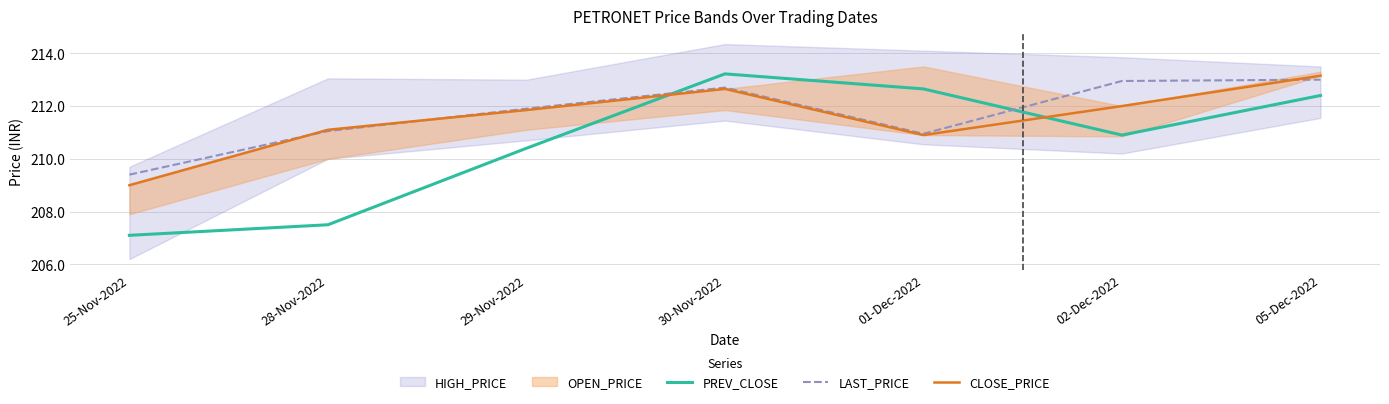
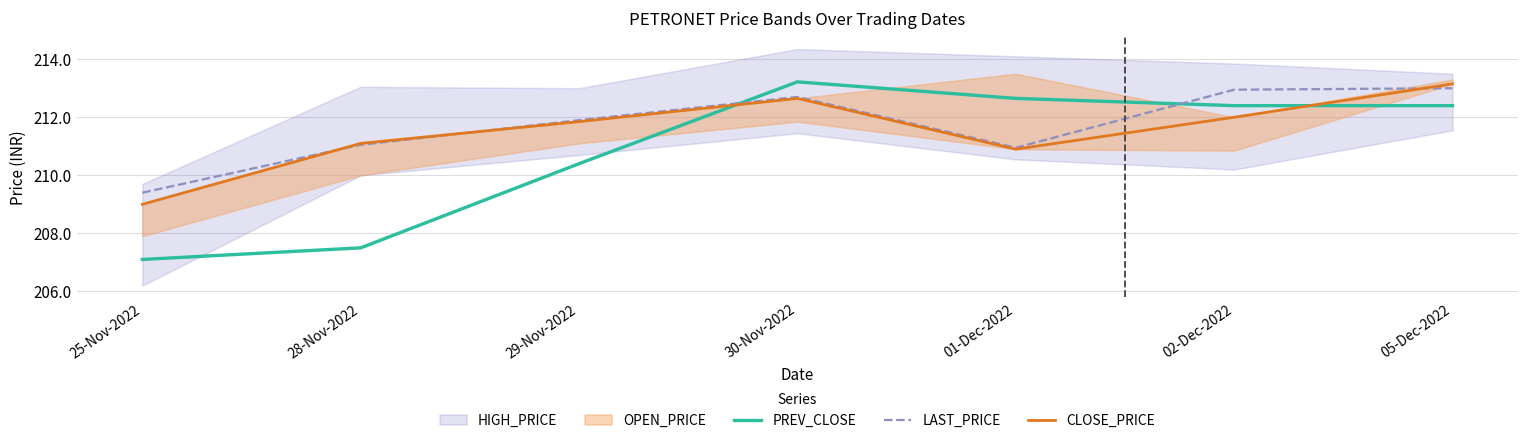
  {
    "PREV_CLOSE": {
      "25-Nov-2022": 207.1,
      "28-Nov-2022": 207.5,
      "29-Nov-2022": 210.4,
      "30-Nov-2022": 213.2,
      "01-Dec-2022": 212.7,
-     "02-Dec-2022": 210.9,
+     "02-Dec-2022": 212.4,
      "05-Dec-2022": 212.4
    },
    "CLOSE_PRICE": {
      "05-Dec-2022": 213.2
    }
  }
